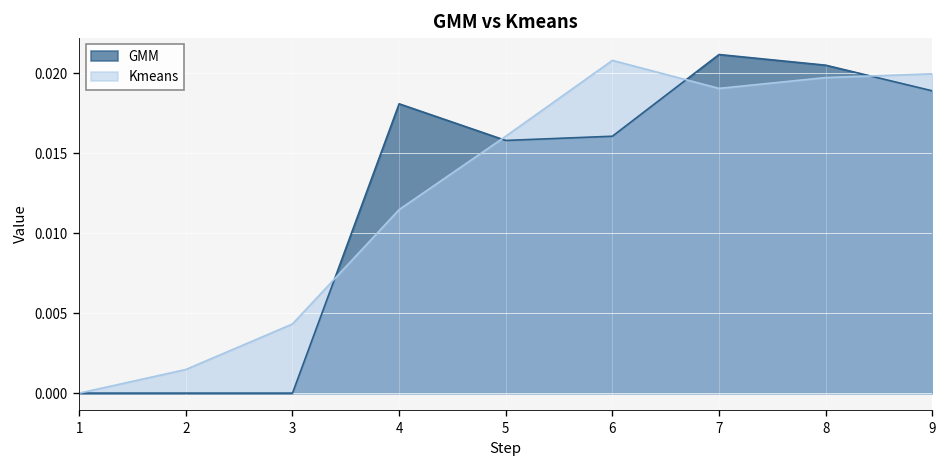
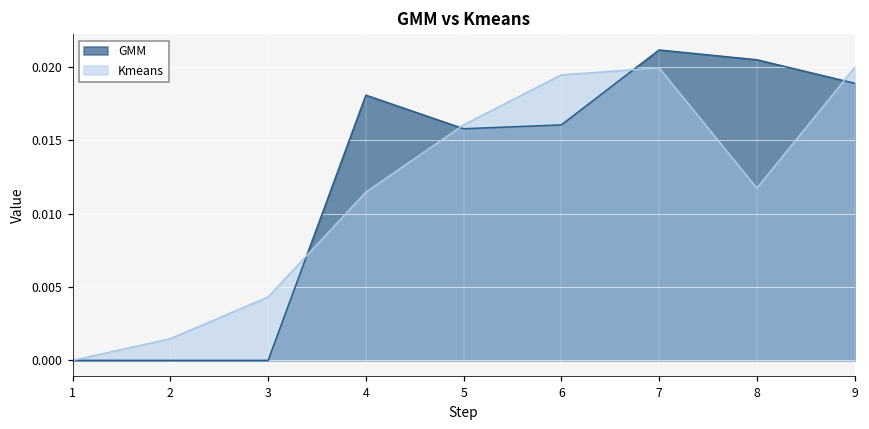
  {
    "GMM": {
      "2": 0.0000,
      "3": 0.0000,
      "4": 0.0181,
      "5": 0.0158,
      "6": 0.0161,
      "7": 0.0212,
      "8": 0.0205,
      "9": 0.0189
    },
    "Kmeans": {
      "2": 0.0015,
      "3": 0.0043,
      "4": 0.0115,
      "5": 0.0161,
-     "6": 0.0208,
-     "7": 0.0191,
-     "8": 0.0197,
+     "6": 0.0195,
+     "7": 0.0200,
+     "8": 0.0117,
      "9": 0.0200
    }
  }
